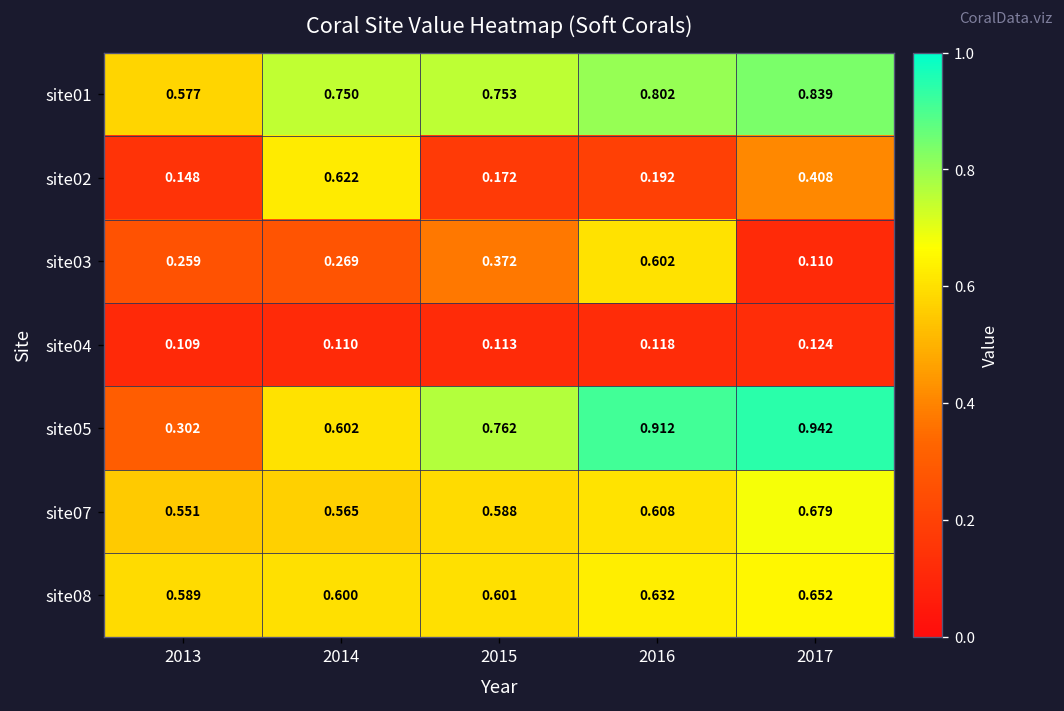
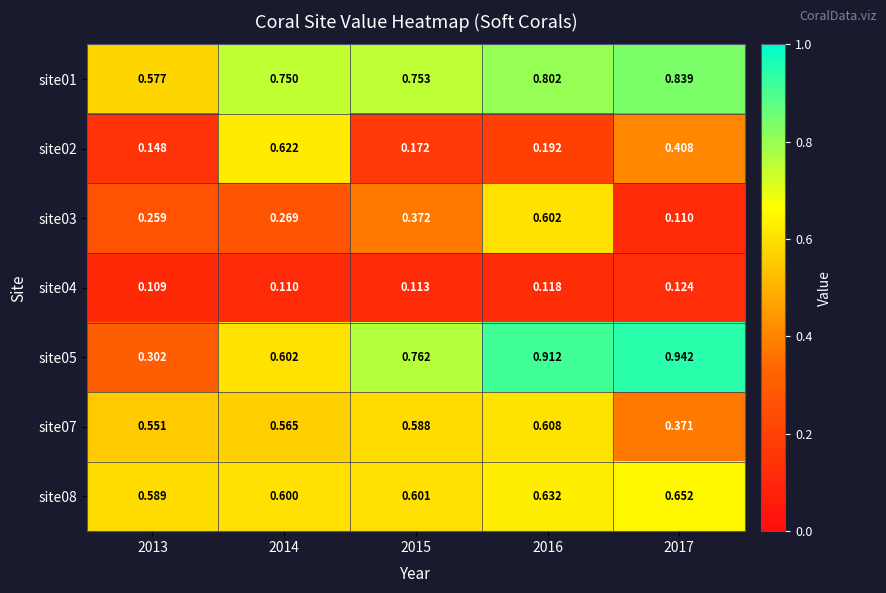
  {
    "site01": {
      "2013": 0.577,
      "2014": 0.750,
      "2015": 0.753,
      "2016": 0.802,
      "2017": 0.839
    },
    "site02": {
      "2013": 0.148,
      "2014": 0.622,
      "2015": 0.172,
      "2016": 0.192,
      "2017": 0.408
    },
    "site03": {
      "2013": 0.259,
      "2014": 0.269,
      "2015": 0.372,
      "2016": 0.602,
      "2017": 0.110
    },
    "site04": {
      "2013": 0.109,
      "2014": 0.110,
      "2015": 0.113,
      "2016": 0.118,
      "2017": 0.124
    },
    "site05": {
      "2013": 0.302,
      "2014": 0.602,
      "2015": 0.762,
      "2016": 0.912,
      "2017": 0.942
    },
    "site07": {
      "2013": 0.551,
      "2014": 0.565,
      "2015": 0.588,
      "2016": 0.608,
-     "2017": 0.679
+     "2017": 0.371
    },
    "site08": {
      "2013": 0.589,
      "2014": 0.600,
      "2015": 0.601,
      "2016": 0.632,
      "2017": 0.652
    }
  }
